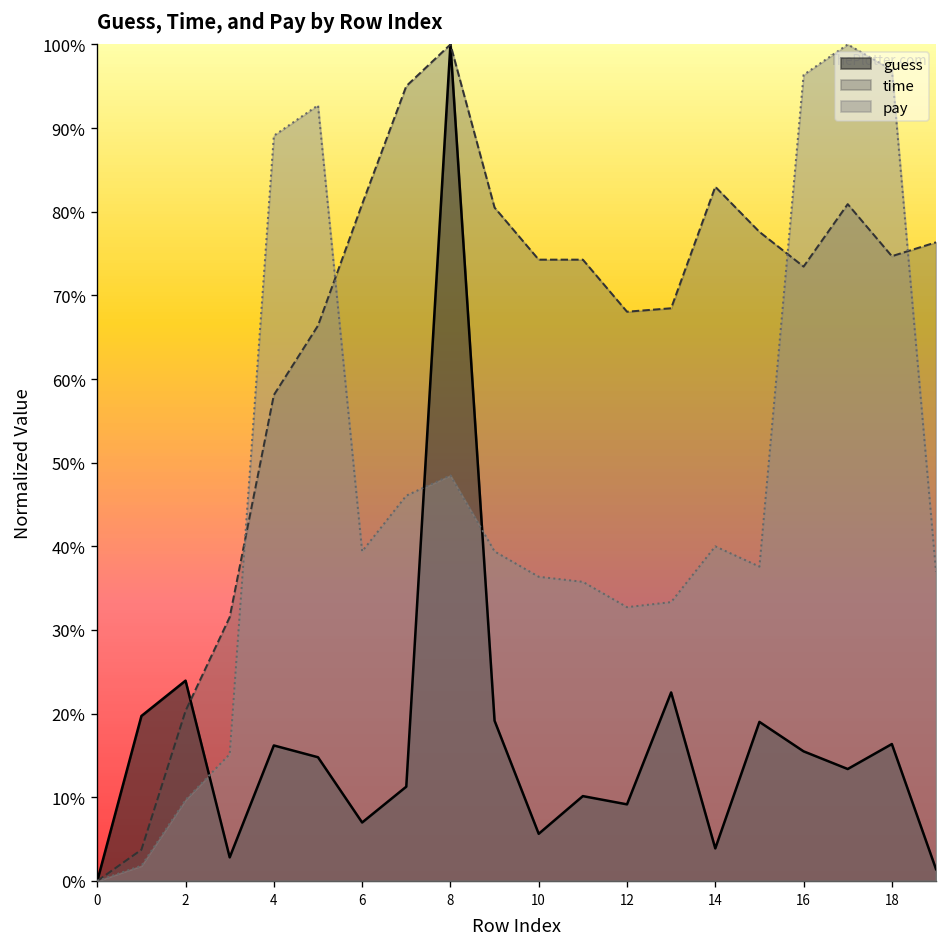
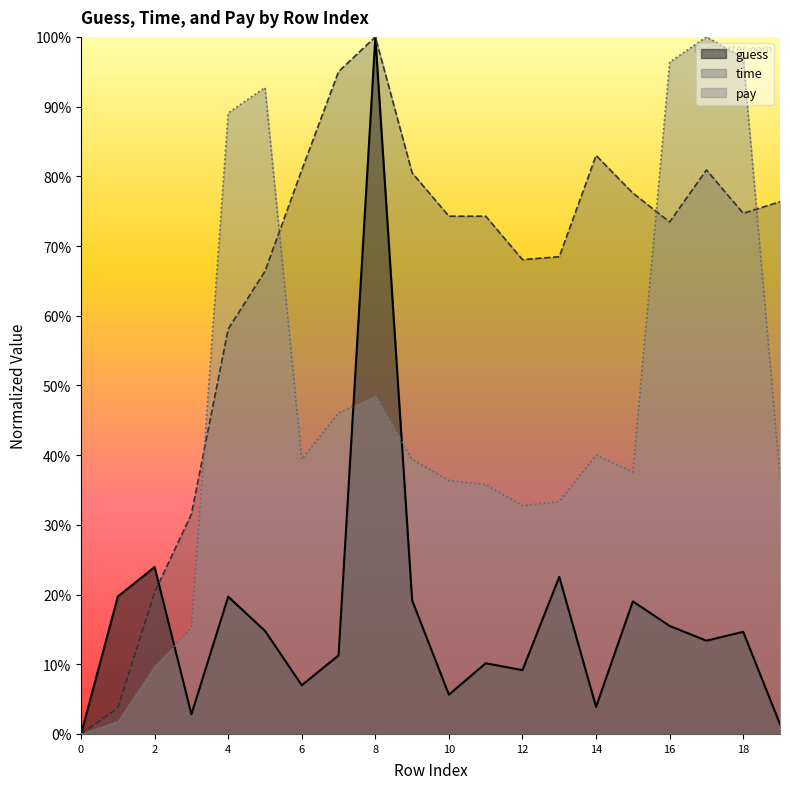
  {
    "guess": {
      "2": "24%",
-     "4": "16%",
+     "4": "20%",
      "6": "7%",
      "10": "6%",
      "12": "9%",
      "14": "4%",
      "16": "15%",
-     "18": "16%"
+     "18": "15%"
    }
  }
